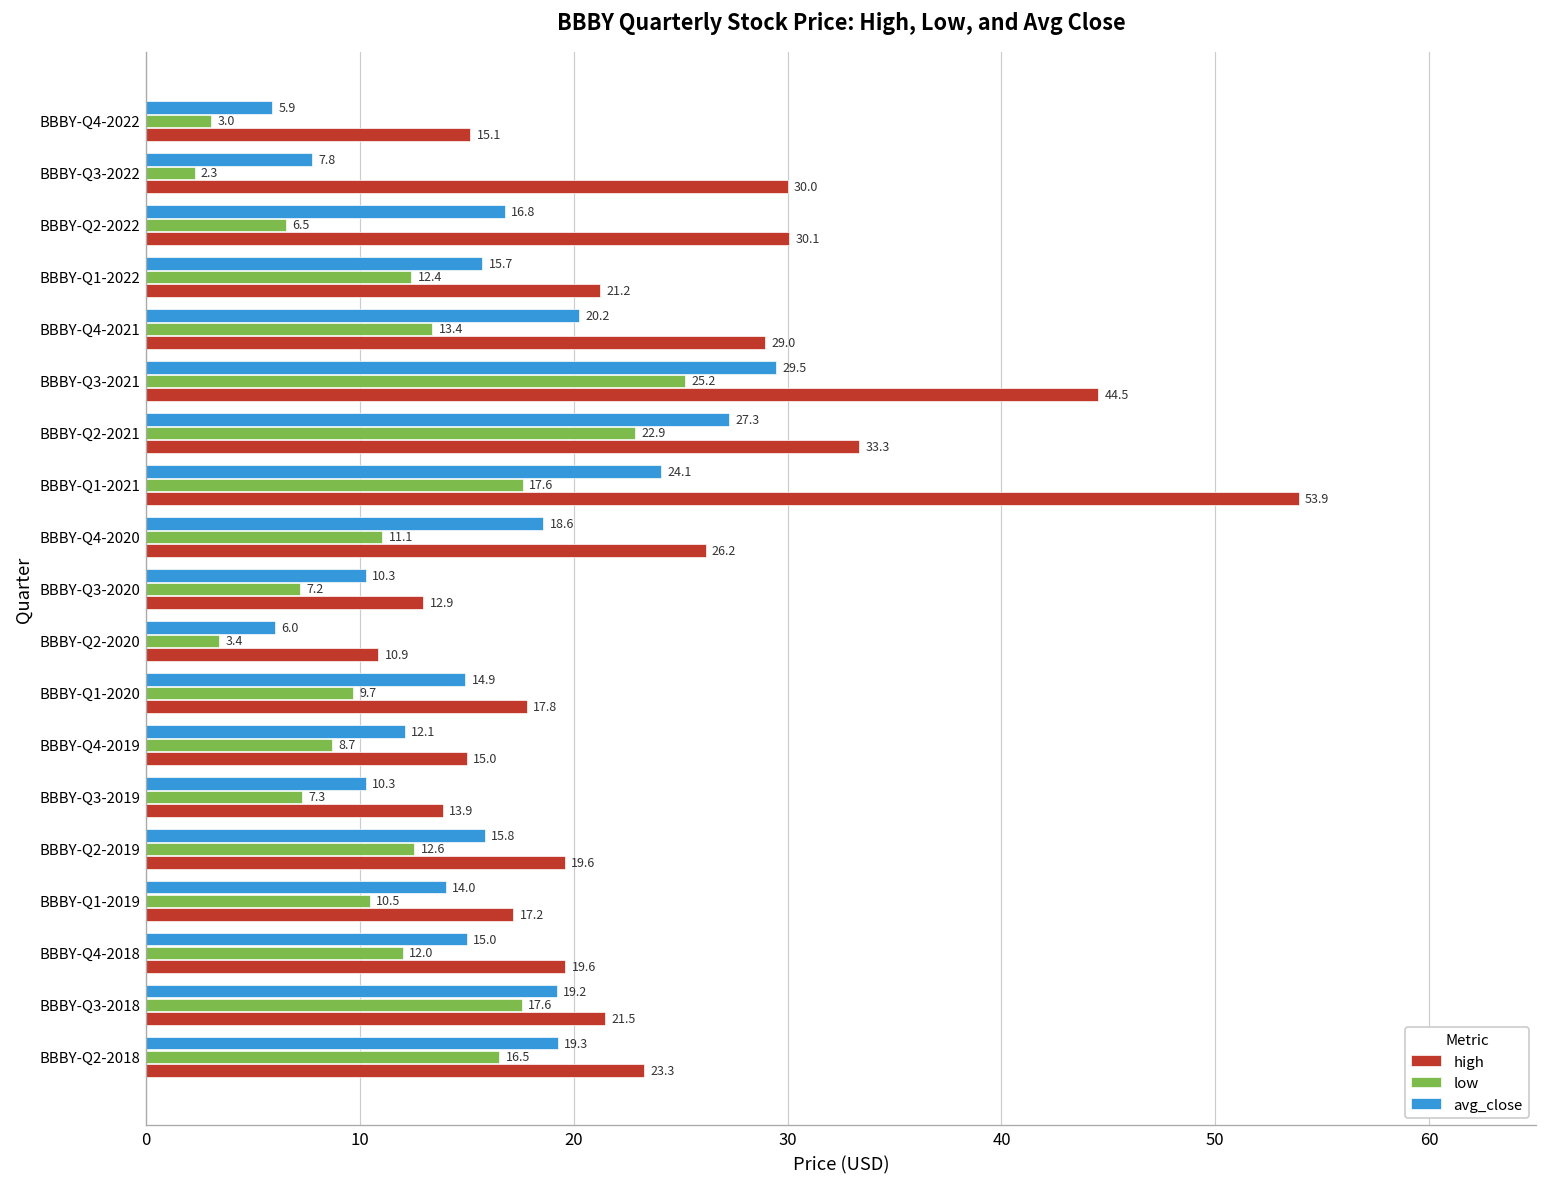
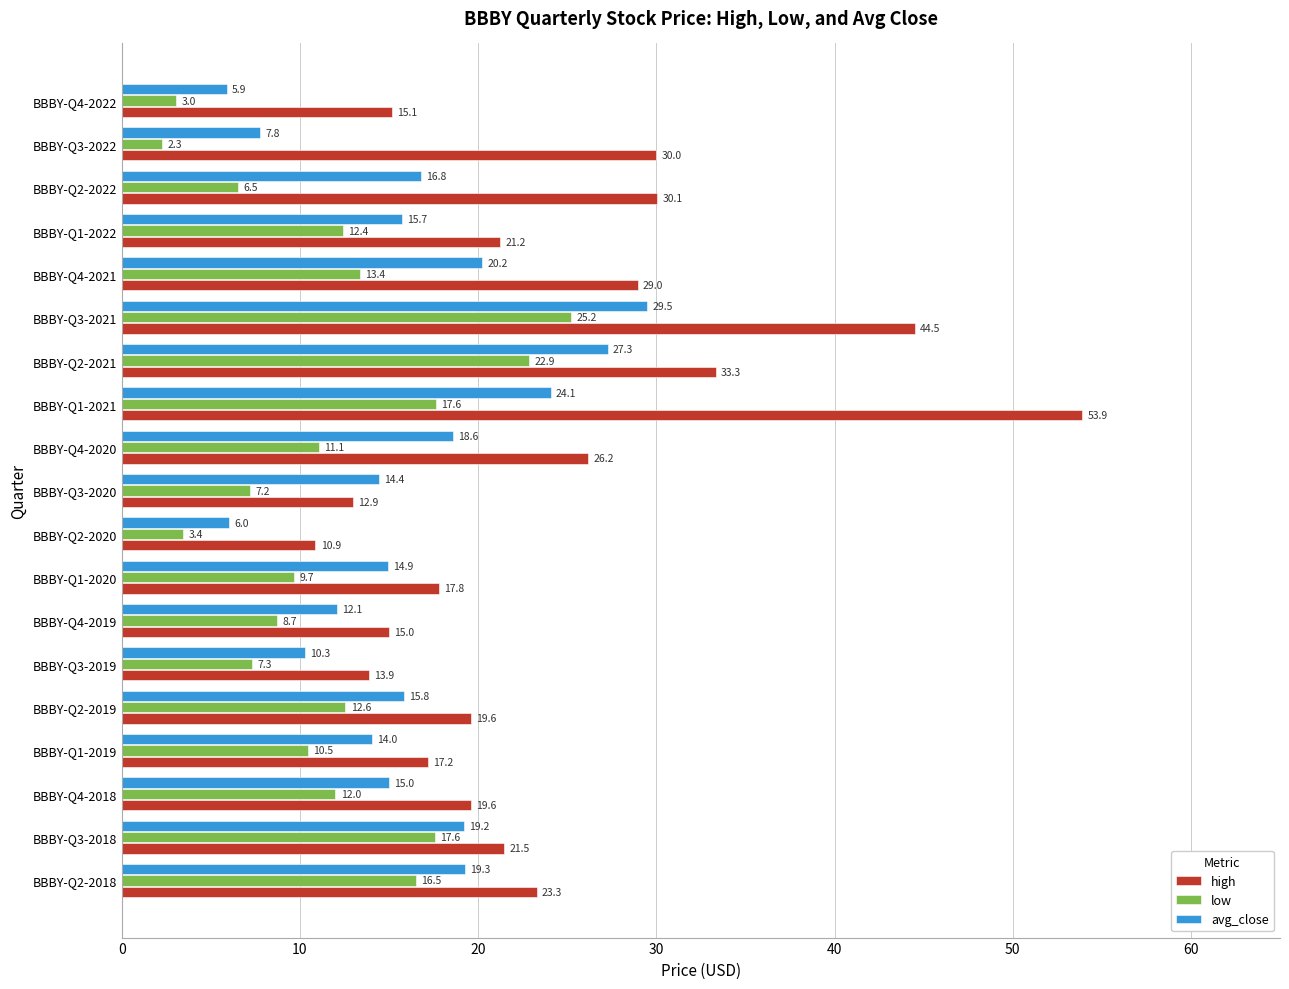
  {
    "high": {
      "BBBY-Q4-2022": 15.1,
      "BBBY-Q3-2022": 30.0,
      "BBBY-Q2-2022": 30.1,
      "BBBY-Q1-2022": 21.2,
      "BBBY-Q4-2021": 29.0,
      "BBBY-Q3-2021": 44.5,
      "BBBY-Q2-2021": 33.3,
      "BBBY-Q1-2021": 53.9,
      "BBBY-Q4-2020": 26.2,
      "BBBY-Q3-2020": 12.9,
      "BBBY-Q2-2020": 10.9,
      "BBBY-Q1-2020": 17.8,
      "BBBY-Q4-2019": 15.0,
      "BBBY-Q3-2019": 13.9,
      "BBBY-Q2-2019": 19.6,
      "BBBY-Q1-2019": 17.2,
      "BBBY-Q4-2018": 19.6,
      "BBBY-Q3-2018": 21.5,
      "BBBY-Q2-2018": 23.3
    },
    "low": {
      "BBBY-Q4-2022": 3.0,
      "BBBY-Q3-2022": 2.3,
      "BBBY-Q2-2022": 6.5,
      "BBBY-Q1-2022": 12.4,
      "BBBY-Q4-2021": 13.4,
      "BBBY-Q3-2021": 25.2,
      "BBBY-Q2-2021": 22.9,
      "BBBY-Q1-2021": 17.6,
      "BBBY-Q4-2020": 11.1,
      "BBBY-Q3-2020": 7.2,
      "BBBY-Q2-2020": 3.4,
      "BBBY-Q1-2020": 9.7,
      "BBBY-Q4-2019": 8.7,
      "BBBY-Q3-2019": 7.3,
      "BBBY-Q2-2019": 12.6,
      "BBBY-Q1-2019": 10.5,
      "BBBY-Q4-2018": 12.0,
      "BBBY-Q3-2018": 17.6,
      "BBBY-Q2-2018": 16.5
    },
    "avg_close": {
      "BBBY-Q4-2022": 5.9,
      "BBBY-Q3-2022": 7.8,
      "BBBY-Q2-2022": 16.8,
      "BBBY-Q1-2022": 15.7,
      "BBBY-Q4-2021": 20.2,
      "BBBY-Q3-2021": 29.5,
      "BBBY-Q2-2021": 27.3,
      "BBBY-Q1-2021": 24.1,
      "BBBY-Q4-2020": 18.6,
-     "BBBY-Q3-2020": 10.3,
+     "BBBY-Q3-2020": 14.4,
      "BBBY-Q2-2020": 6.0,
      "BBBY-Q1-2020": 14.9,
      "BBBY-Q4-2019": 12.1,
      "BBBY-Q3-2019": 10.3,
      "BBBY-Q2-2019": 15.8,
      "BBBY-Q1-2019": 14.0,
      "BBBY-Q4-2018": 15.0,
      "BBBY-Q3-2018": 19.2,
      "BBBY-Q2-2018": 19.3
    }
  }
